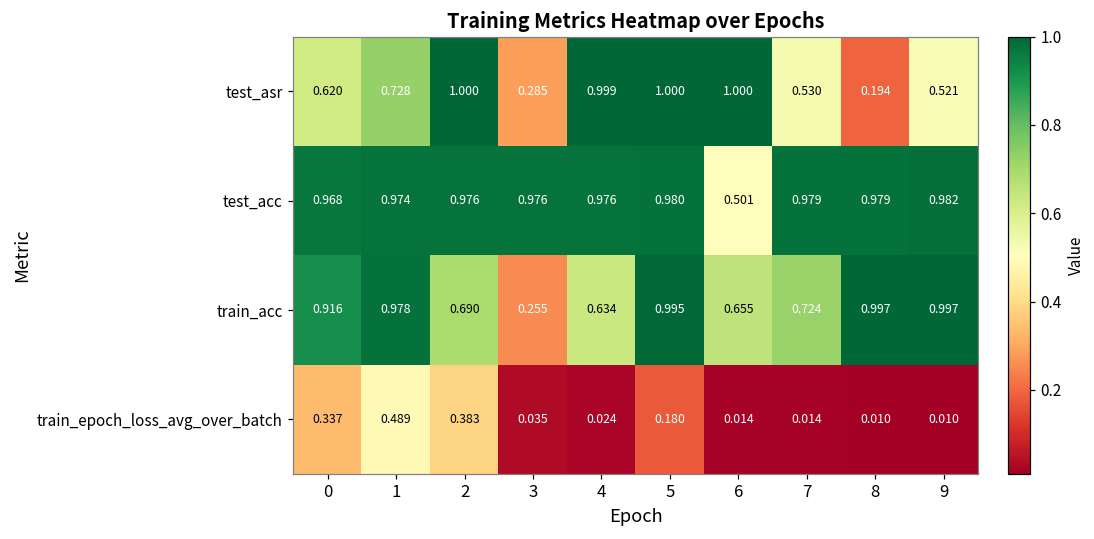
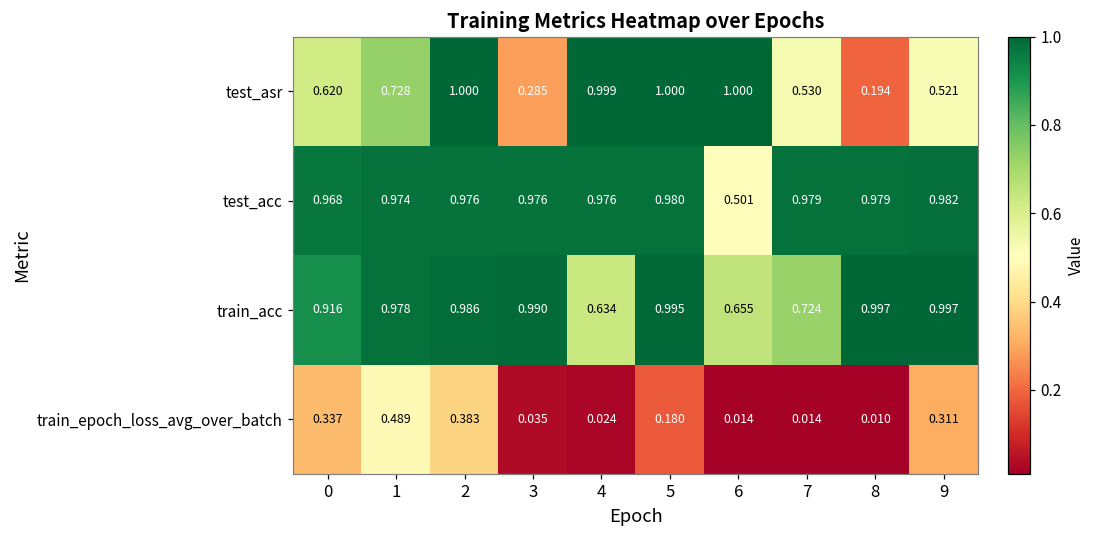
  {
    "test_asr": {
      "0": 0.620,
      "1": 0.728,
      "2": 1.000,
      "3": 0.285,
      "4": 0.999,
      "5": 1.000,
      "6": 1.000,
      "7": 0.530,
      "8": 0.194,
      "9": 0.521
    },
    "test_acc": {
      "0": 0.968,
      "1": 0.974,
      "2": 0.976,
      "3": 0.976,
      "4": 0.976,
      "5": 0.980,
      "6": 0.501,
      "7": 0.979,
      "8": 0.979,
      "9": 0.982
    },
    "train_acc": {
      "0": 0.916,
      "1": 0.978,
-     "2": 0.690,
-     "3": 0.255,
+     "2": 0.986,
+     "3": 0.990,
      "4": 0.634,
      "5": 0.995,
      "6": 0.655,
      "7": 0.724,
      "8": 0.997,
      "9": 0.997
    },
    "train_epoch_loss_avg_over_batch": {
      "0": 0.337,
      "1": 0.489,
      "2": 0.383,
      "3": 0.035,
      "4": 0.024,
      "5": 0.180,
      "6": 0.014,
      "7": 0.014,
      "8": 0.010,
-     "9": 0.010
+     "9": 0.311
    }
  }
